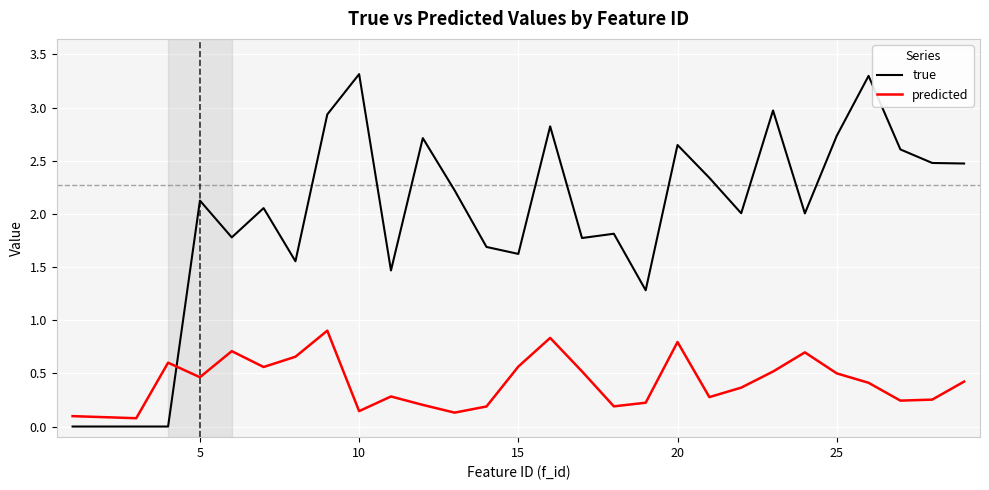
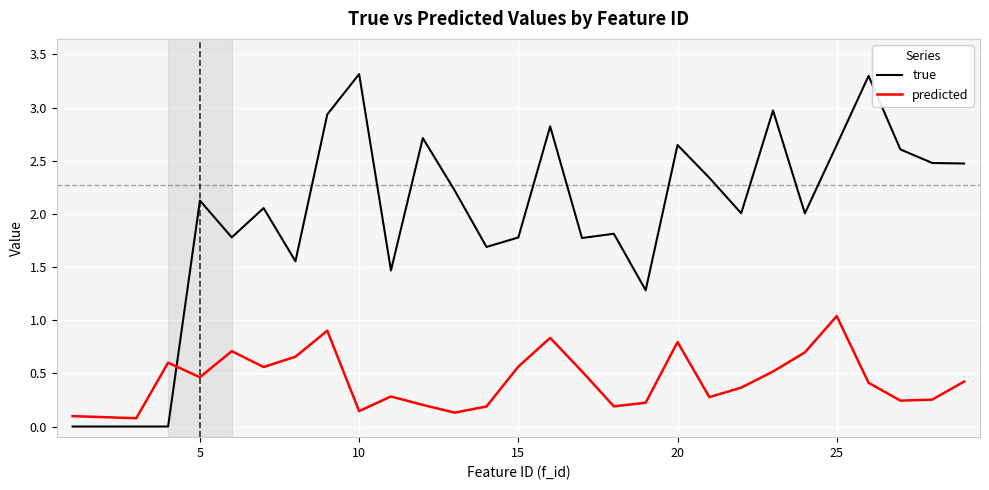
  {
    "true": {
      "5": 2.12,
      "10": 3.31,
-     "15": 1.62,
+     "15": 1.78,
      "20": 2.65,
-     "25": 2.73
+     "25": 2.65
    },
    "predicted": {
      "5": 0.46,
      "10": 0.14,
      "15": 0.56,
      "20": 0.79,
-     "25": 0.50
+     "25": 1.04
    }
  }
